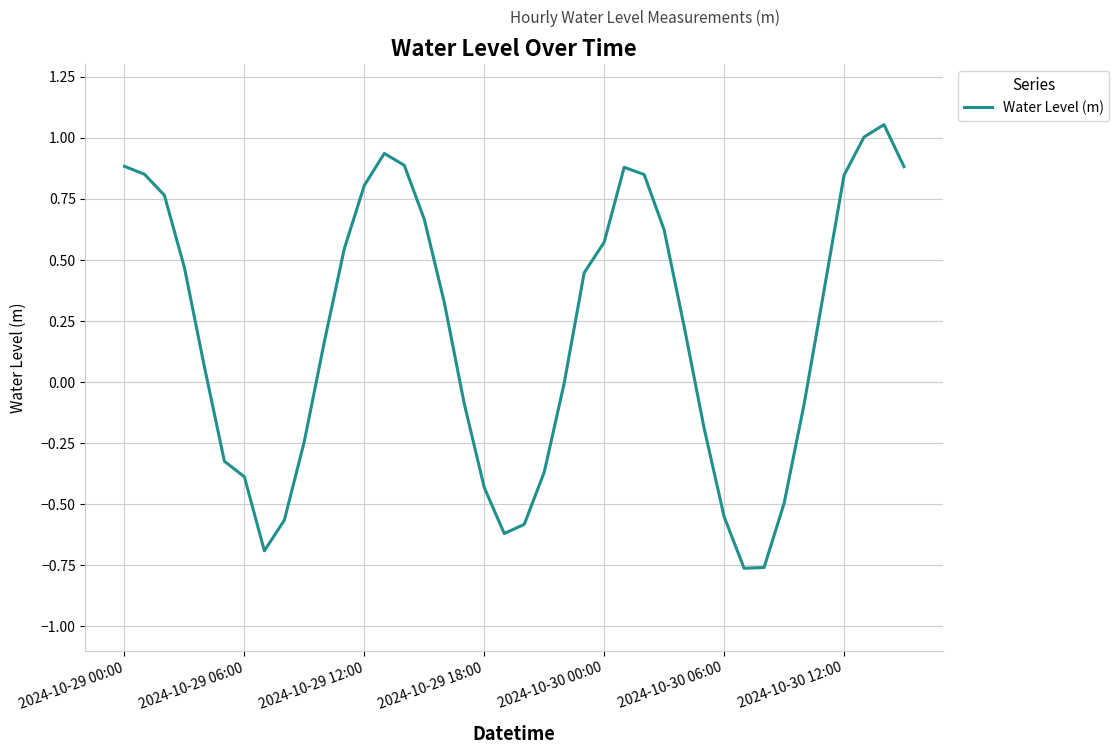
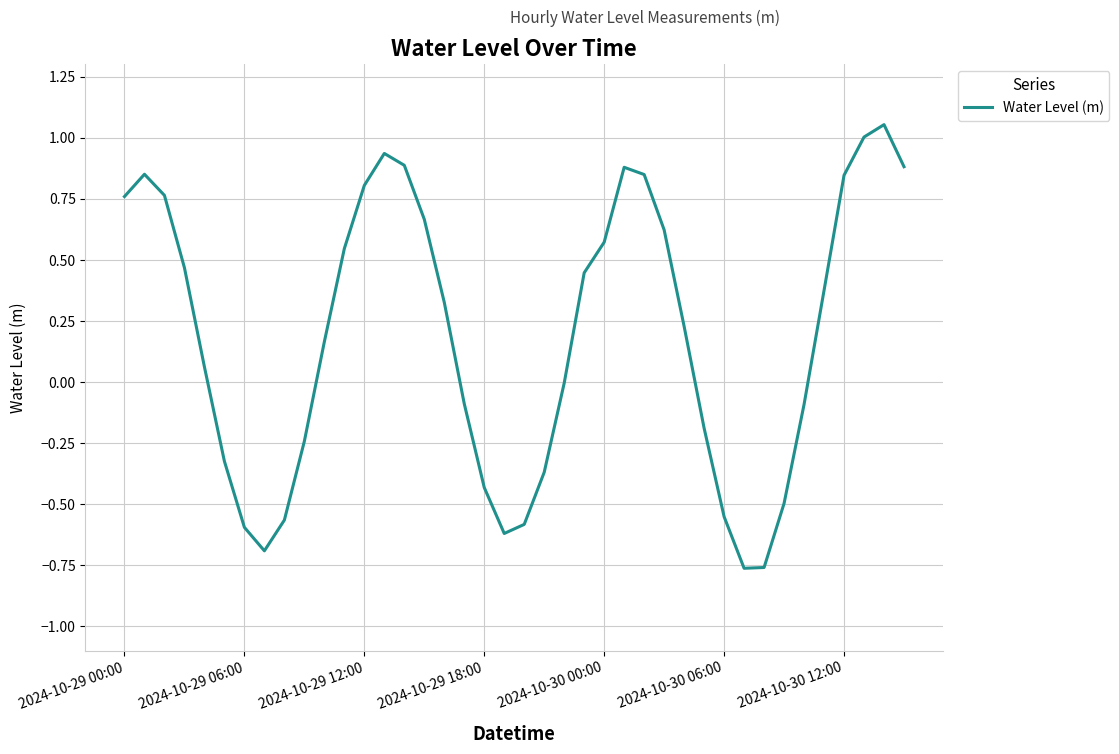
  {
-   "2024-10-29 00:00": 0.88,
-   "2024-10-29 06:00": -0.39,
+   "2024-10-29 00:00": 0.76,
+   "2024-10-29 06:00": -0.59,
    "2024-10-29 12:00": 0.80,
    "2024-10-29 18:00": -0.43,
    "2024-10-30 00:00": 0.57,
    "2024-10-30 06:00": -0.55,
    "2024-10-30 12:00": 0.85
  }
